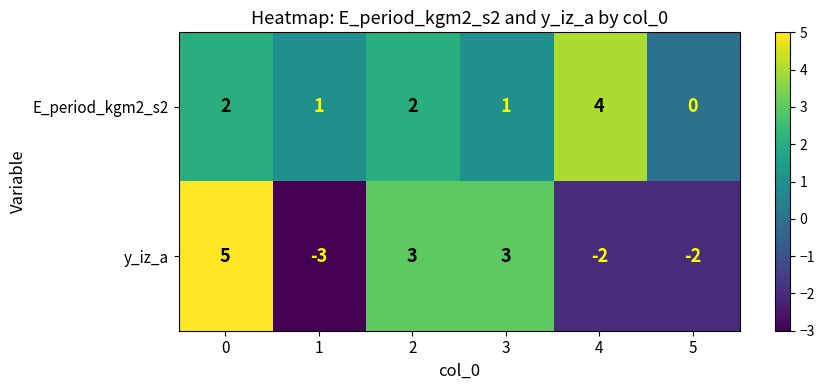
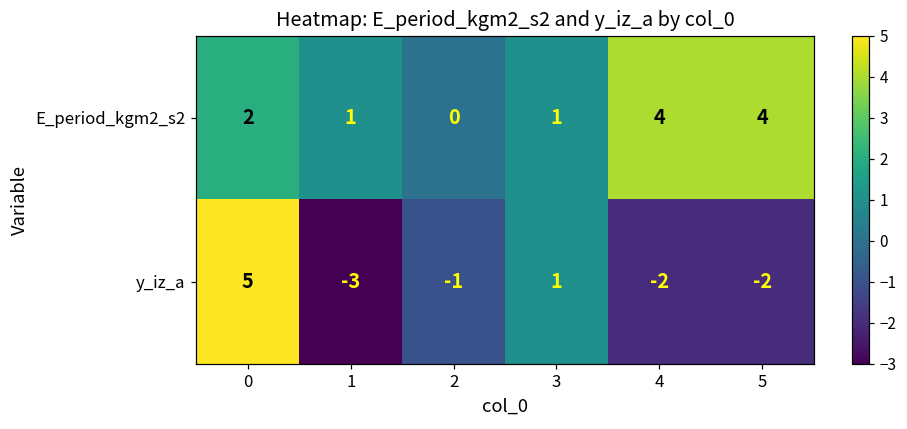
  {
    "E_period_kgm2_s2": {
      "0": 2,
      "1": 1,
-     "2": 2,
+     "2": 0,
      "3": 1,
      "4": 4,
-     "5": 0
+     "5": 4
    },
    "y_iz_a": {
      "0": 5,
      "1": -3,
-     "2": 3,
-     "3": 3,
+     "2": -1,
+     "3": 1,
      "4": -2,
      "5": -2
    }
  }
